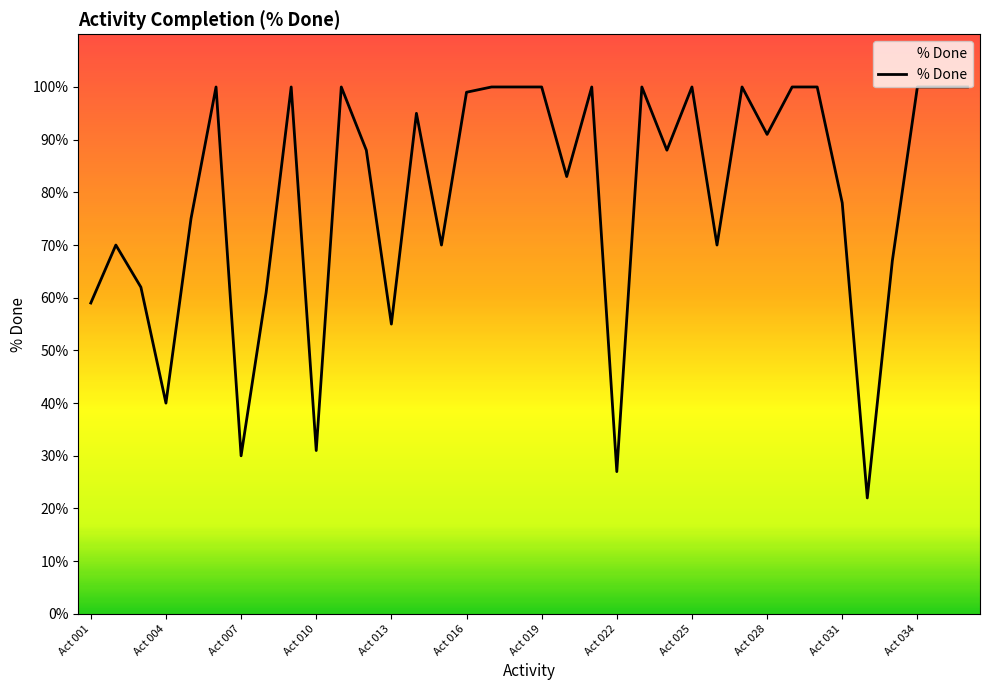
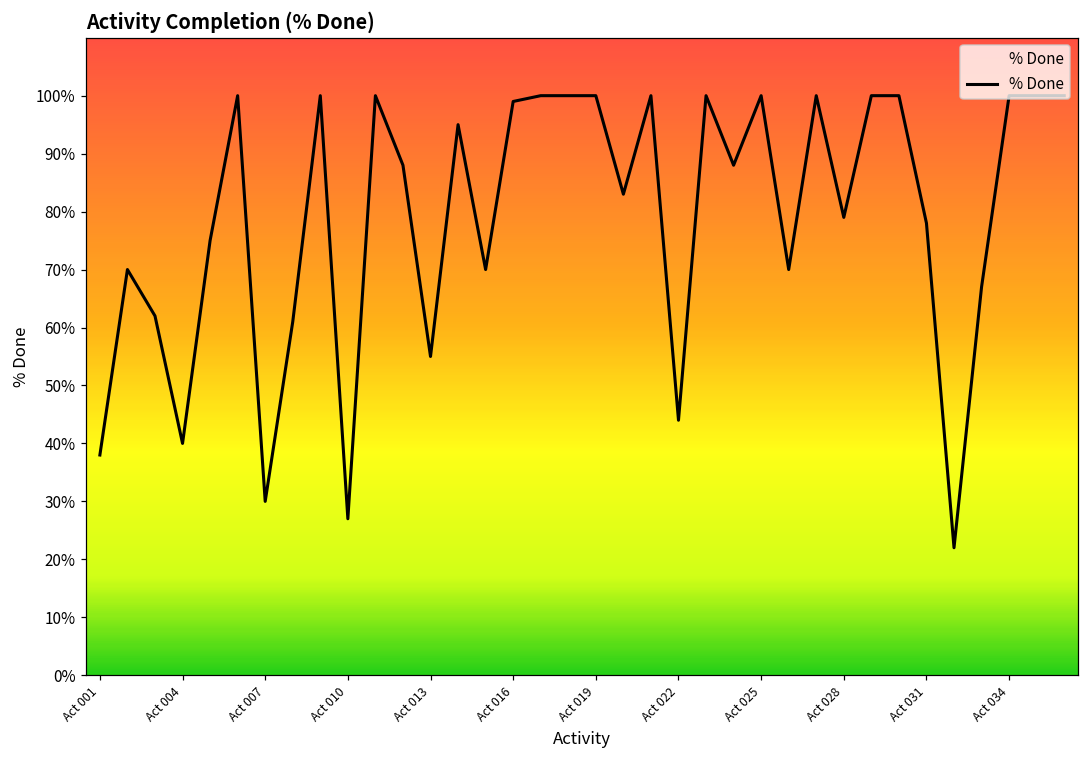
  {
-   "Act 001": "59%",
+   "Act 001": "38%",
    "Act 004": "40%",
    "Act 007": "30%",
-   "Act 010": "31%",
+   "Act 010": "27%",
    "Act 013": "55%",
    "Act 016": "99%",
    "Act 019": "100%",
-   "Act 022": "27%",
+   "Act 022": "44%",
    "Act 025": "100%",
-   "Act 028": "91%",
+   "Act 028": "79%",
    "Act 031": "78%"
  }
